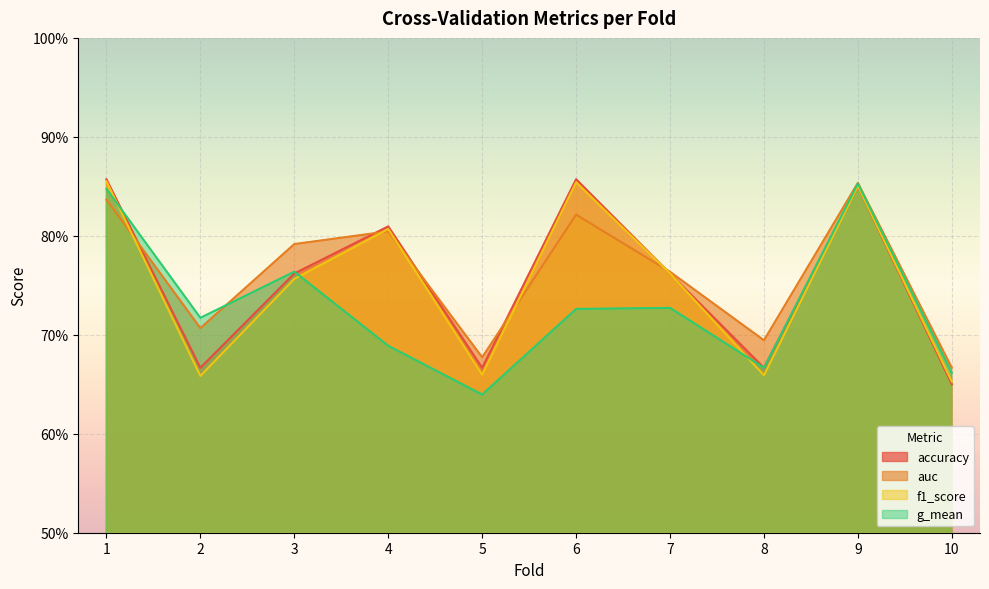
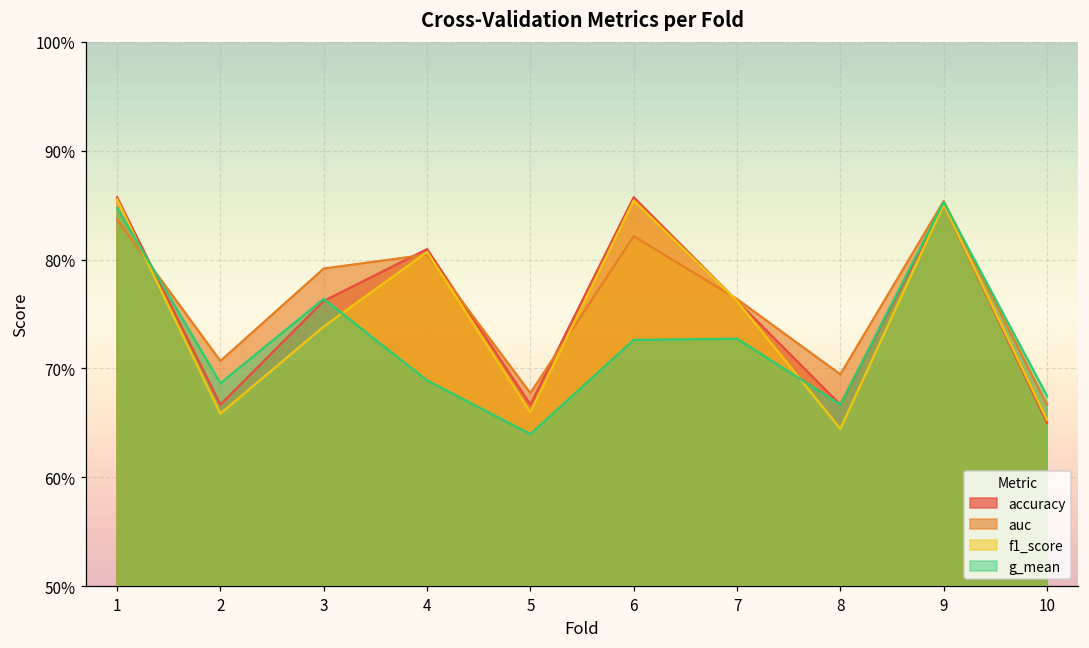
  {
    "f1_score": {
      "2": "66%",
-     "3": "76%",
+     "3": "74%",
      "5": "66%",
      "6": "85%",
-     "8": "66%",
+     "8": "64%",
      "10": "65%"
    },
    "g_mean": {
      "1": "85%",
-     "2": "72%",
+     "2": "69%",
      "4": "69%",
      "5": "64%",
      "6": "73%",
      "7": "73%",
-     "10": "66%"
+     "10": "67%"
    }
  }
